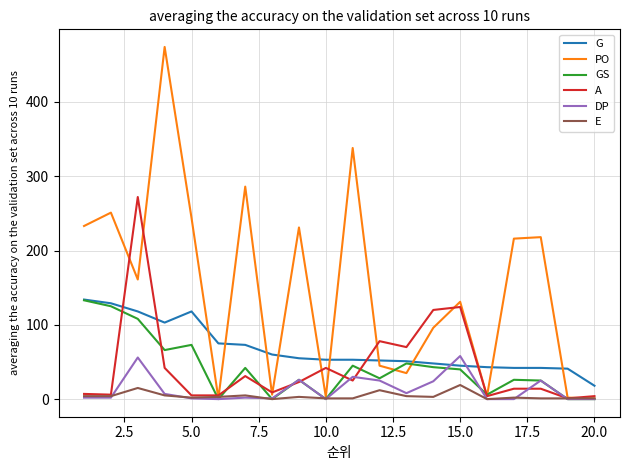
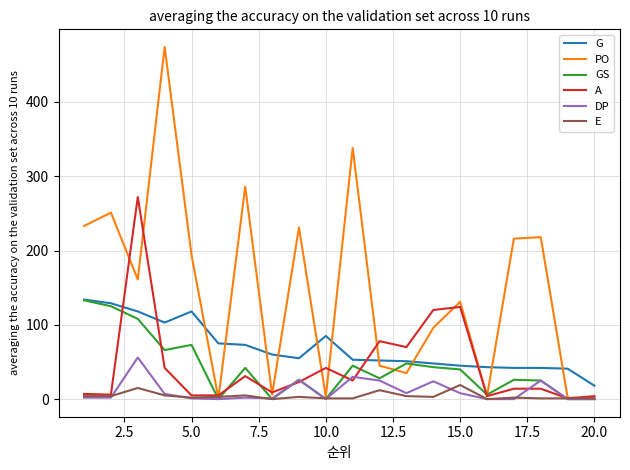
  {
    "G": {
      "5.0": 120,
-     "10.0": 50,
+     "10.0": 90,
      "15.0": 50,
      "20.0": 20
    },
    "PO": {
-     "5.0": 240,
+     "5.0": 190,
      "15.0": 130
    },
    "GS": {
      "5.0": 70,
      "15.0": 40
    },
    "A": {
      "10.0": 40,
      "15.0": 120
    },
    "DP": {
-     "15.0": 60
+     "15.0": 10
    },
    "E": {
      "15.0": 20
    }
  }
